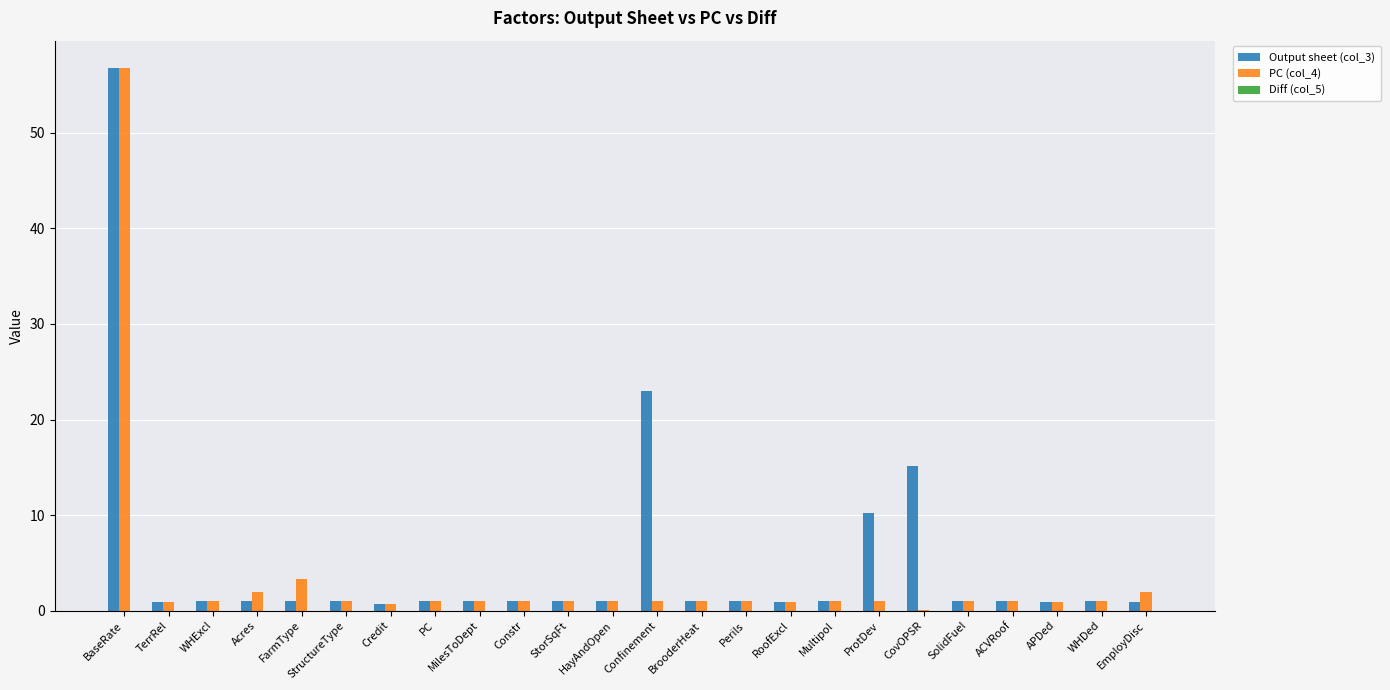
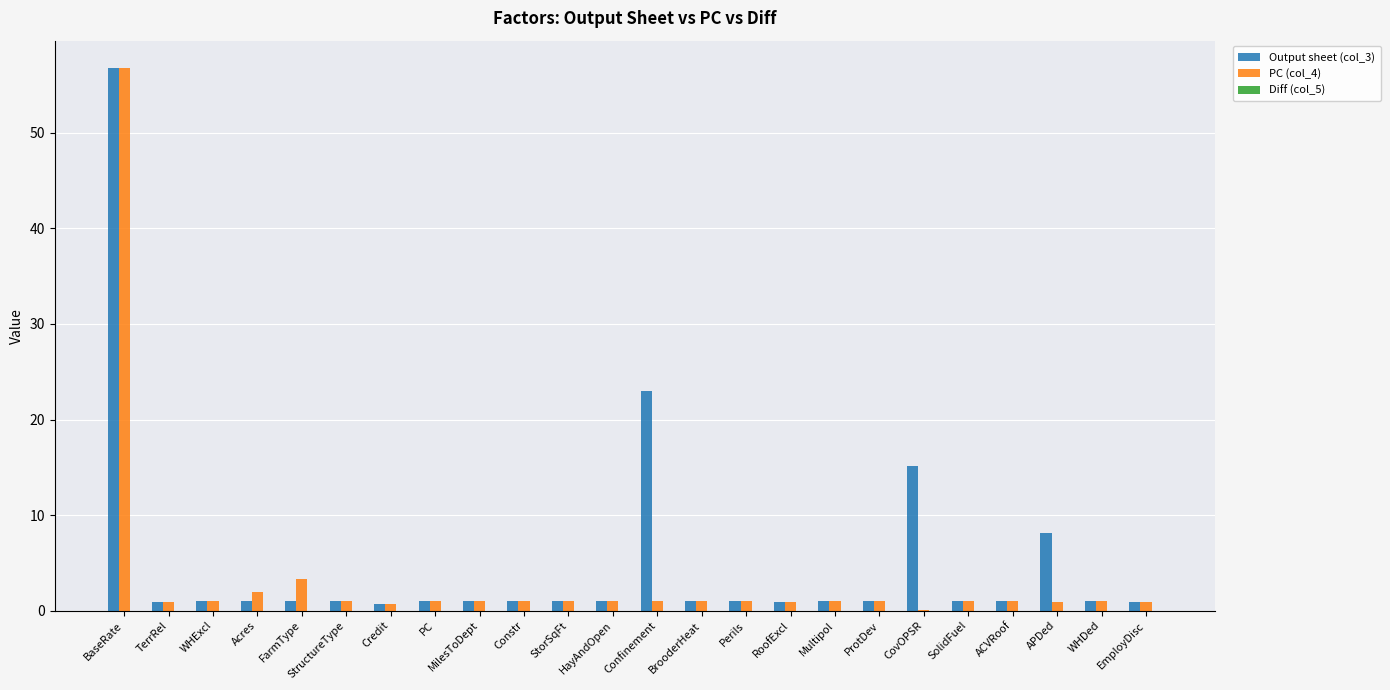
  {
    "Output sheet (col_3)": {
      "BaseRate": 57,
      "TerrRel": 1,
      "WHExcl": 1,
      "Acres": 1,
      "FarmType": 1,
      "StructureType": 1,
      "Credit": 1,
      "PC": 1,
      "MilesToDept": 1,
      "Constr": 1,
      "StorSqFt": 1,
      "HayAndOpen": 1,
      "Confinement": 23,
      "BrooderHeat": 1,
      "Perils": 1,
      "RoofExcl": 1,
      "Multipol": 1,
-     "ProtDev": 10,
+     "ProtDev": 1,
      "CovOPSR": 15,
      "SolidFuel": 1,
      "ACVRoof": 1,
-     "APDed": 1,
+     "APDed": 8,
      "WHDed": 1,
      "EmployDisc": 1
    },
    "PC (col_4)": {
      "BaseRate": 57,
      "TerrRel": 1,
      "WHExcl": 1,
      "Acres": 2,
      "FarmType": 3,
      "StructureType": 1,
      "Credit": 1,
      "PC": 1,
      "MilesToDept": 1,
      "Constr": 1,
      "StorSqFt": 1,
      "HayAndOpen": 1,
      "Confinement": 1,
      "BrooderHeat": 1,
      "Perils": 1,
      "RoofExcl": 1,
      "Multipol": 1,
      "ProtDev": 1,
      "SolidFuel": 1,
      "ACVRoof": 1,
      "APDed": 1,
      "WHDed": 1,
-     "EmployDisc": 2
+     "EmployDisc": 1
    },
    "Diff (col_5)": {
      "BaseRate": 0,
      "TerrRel": 0,
      "WHExcl": 0,
      "Acres": 0,
      "FarmType": 0,
      "StructureType": 0,
      "Credit": 0,
      "PC": 0,
      "MilesToDept": 0,
      "Constr": 0,
      "StorSqFt": 0,
      "HayAndOpen": 0,
      "Confinement": 0,
      "BrooderHeat": 0,
      "Perils": 0,
      "RoofExcl": 0,
      "Multipol": 0,
      "ProtDev": 0,
      "CovOPSR": 0,
      "SolidFuel": 0,
      "ACVRoof": 0,
      "APDed": 0,
      "WHDed": 0,
      "EmployDisc": 0
    }
  }
